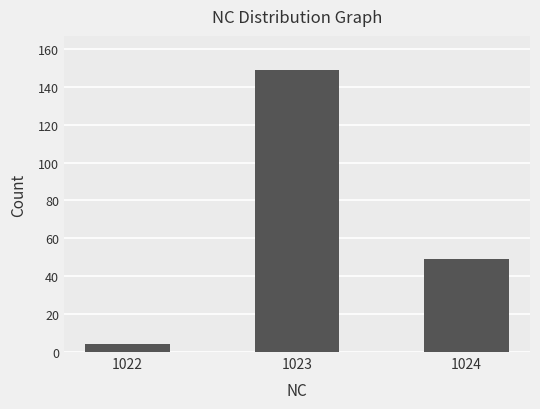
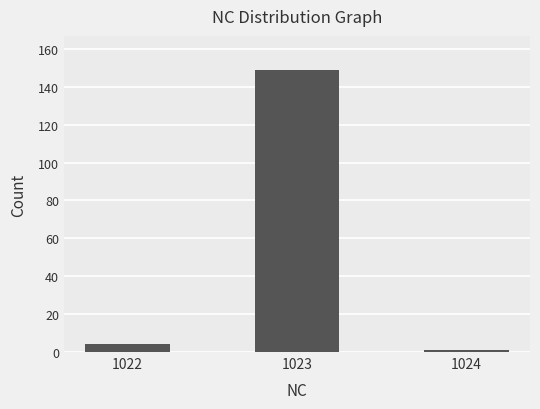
  {
    "1022": 4,
    "1023": 149,
-   "1024": 49
+   "1024": 1
  }
